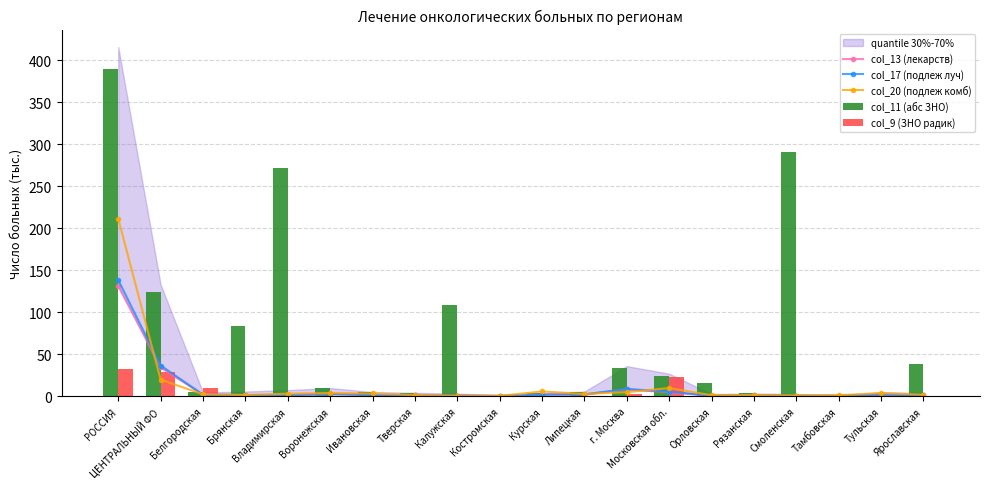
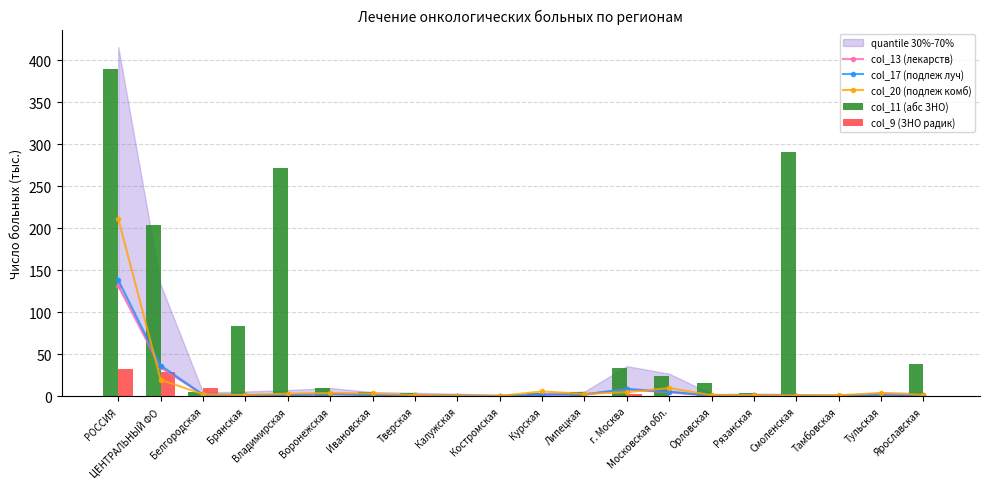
  {
    "col_11 (абс ЗНО)": {
      "РОССИЯ": 390,
-     "ЦЕНТРАЛЬНЫЙ ФО": 120,
+     "ЦЕНТРАЛЬНЫЙ ФО": 200,
      "Белгородская": 0,
      "Брянская": 80,
      "Владимирская": 270,
      "Воронежская": 10,
      "Ивановская": 10,
      "Тверская": 0,
-     "Калужская": 110,
+     "Калужская": 0,
      "Курская": 0,
      "Липецкая": 10,
      "г. Москва": 30,
      "Московская обл.": 20,
      "Орловская": 20,
      "Рязанская": 0,
      "Смоленская": 290,
      "Тульская": 0,
      "Ярославская": 40
    },
    "col_13 (лекарств)": {
      "РОССИЯ": 130
    },
    "col_17 (подлеж луч)": {
      "РОССИЯ": 140
    },
    "col_9 (ЗНО радик)": {
      "РОССИЯ": 30,
      "ЦЕНТРАЛЬНЫЙ ФО": 30,
      "Белгородская": 10,
-     "Московская обл.": 20
+     "Московская обл.": 0
    },
    "col_20 (подлеж комб)": {
      "РОССИЯ": 210,
      "ЦЕНТРАЛЬНЫЙ ФО": 20,
      "г. Москва": 0,
      "Московская обл.": 10
    }
  }
